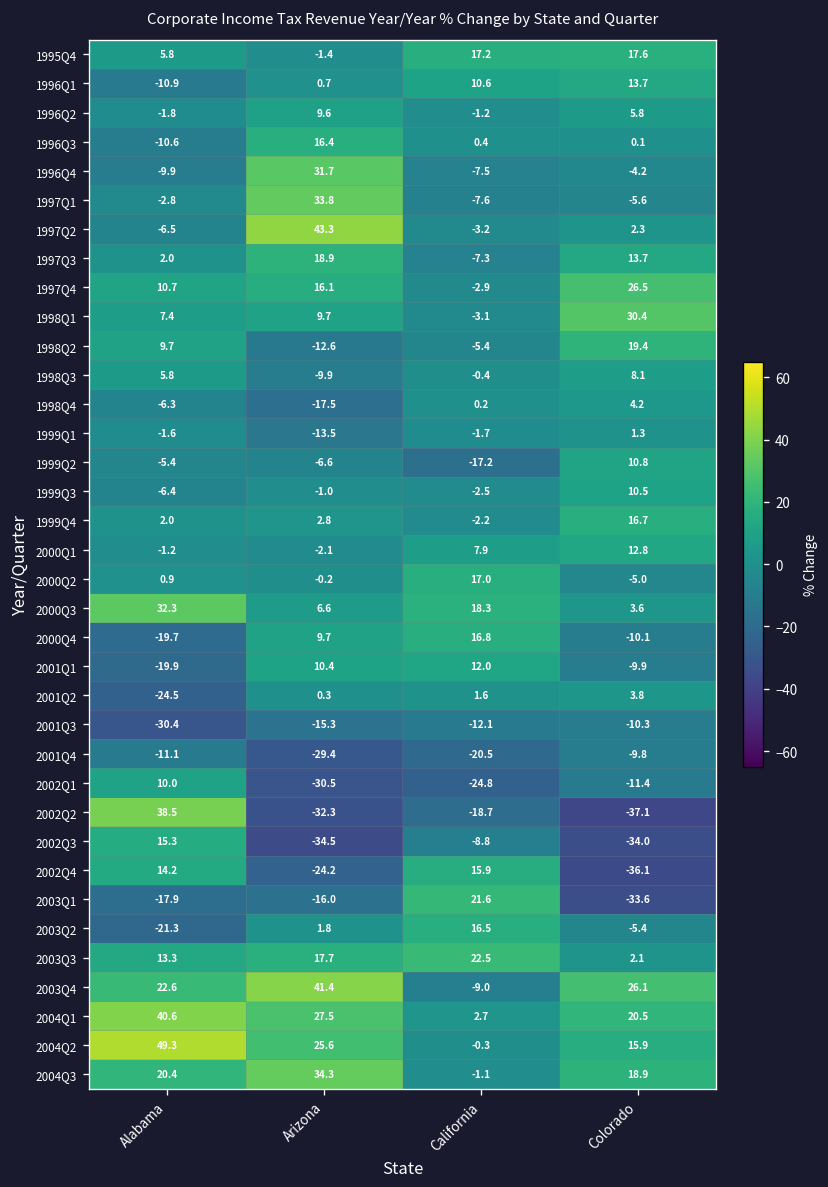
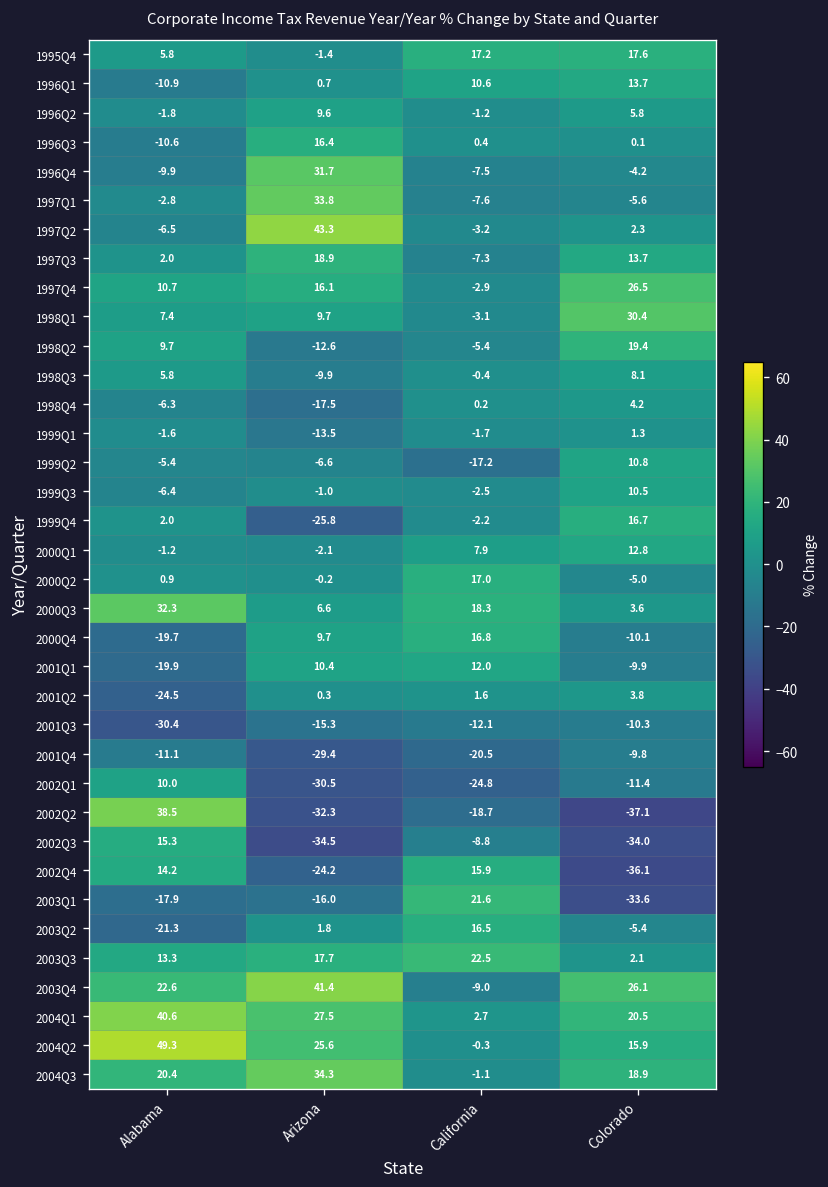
  {
    "1995Q4": {
      "Alabama": 5.8,
      "Arizona": -1.4,
      "California": 17.2,
      "Colorado": 17.6
    },
    "1996Q1": {
      "Alabama": -10.9,
      "Arizona": 0.7,
      "California": 10.6,
      "Colorado": 13.7
    },
    "1996Q2": {
      "Alabama": -1.8,
      "Arizona": 9.6,
      "California": -1.2,
      "Colorado": 5.8
    },
    "1996Q3": {
      "Alabama": -10.6,
      "Arizona": 16.4,
      "California": 0.4,
      "Colorado": 0.1
    },
    "1996Q4": {
      "Alabama": -9.9,
      "Arizona": 31.7,
      "California": -7.5,
      "Colorado": -4.2
    },
    "1997Q1": {
      "Alabama": -2.8,
      "Arizona": 33.8,
      "California": -7.6,
      "Colorado": -5.6
    },
    "1997Q2": {
      "Alabama": -6.5,
      "Arizona": 43.3,
      "California": -3.2,
      "Colorado": 2.3
    },
    "1997Q3": {
      "Alabama": 2.0,
      "Arizona": 18.9,
      "California": -7.3,
      "Colorado": 13.7
    },
    "1997Q4": {
      "Alabama": 10.7,
      "Arizona": 16.1,
      "California": -2.9,
      "Colorado": 26.5
    },
    "1998Q1": {
      "Alabama": 7.4,
      "Arizona": 9.7,
      "California": -3.1,
      "Colorado": 30.4
    },
    "1998Q2": {
      "Alabama": 9.7,
      "Arizona": -12.6,
      "California": -5.4,
      "Colorado": 19.4
    },
    "1998Q3": {
      "Alabama": 5.8,
      "Arizona": -9.9,
      "California": -0.4,
      "Colorado": 8.1
    },
    "1998Q4": {
      "Alabama": -6.3,
      "Arizona": -17.5,
      "California": 0.2,
      "Colorado": 4.2
    },
    "1999Q1": {
      "Alabama": -1.6,
      "Arizona": -13.5,
      "California": -1.7,
      "Colorado": 1.3
    },
    "1999Q2": {
      "Alabama": -5.4,
      "Arizona": -6.6,
      "California": -17.2,
      "Colorado": 10.8
    },
    "1999Q3": {
      "Alabama": -6.4,
      "Arizona": -1.0,
      "California": -2.5,
      "Colorado": 10.5
    },
    "1999Q4": {
      "Alabama": 2.0,
-     "Arizona": 2.8,
+     "Arizona": -25.8,
      "California": -2.2,
      "Colorado": 16.7
    },
    "2000Q1": {
      "Alabama": -1.2,
      "Arizona": -2.1,
      "California": 7.9,
      "Colorado": 12.8
    },
    "2000Q2": {
      "Alabama": 0.9,
      "Arizona": -0.2,
      "California": 17.0,
      "Colorado": -5.0
    },
    "2000Q3": {
      "Alabama": 32.3,
      "Arizona": 6.6,
      "California": 18.3,
      "Colorado": 3.6
    },
    "2000Q4": {
      "Alabama": -19.7,
      "Arizona": 9.7,
      "California": 16.8,
      "Colorado": -10.1
    },
    "2001Q1": {
      "Alabama": -19.9,
      "Arizona": 10.4,
      "California": 12.0,
      "Colorado": -9.9
    },
    "2001Q2": {
      "Alabama": -24.5,
      "Arizona": 0.3,
      "California": 1.6,
      "Colorado": 3.8
    },
    "2001Q3": {
      "Alabama": -30.4,
      "Arizona": -15.3,
      "California": -12.1,
      "Colorado": -10.3
    },
    "2001Q4": {
      "Alabama": -11.1,
      "Arizona": -29.4,
      "California": -20.5,
      "Colorado": -9.8
    },
    "2002Q1": {
      "Alabama": 10.0,
      "Arizona": -30.5,
      "California": -24.8,
      "Colorado": -11.4
    },
    "2002Q2": {
      "Alabama": 38.5,
      "Arizona": -32.3,
      "California": -18.7,
      "Colorado": -37.1
    },
    "2002Q3": {
      "Alabama": 15.3,
      "Arizona": -34.5,
      "California": -8.8,
      "Colorado": -34.0
    },
    "2002Q4": {
      "Alabama": 14.2,
      "Arizona": -24.2,
      "California": 15.9,
      "Colorado": -36.1
    },
    "2003Q1": {
      "Alabama": -17.9,
      "Arizona": -16.0,
      "California": 21.6,
      "Colorado": -33.6
    },
    "2003Q2": {
      "Alabama": -21.3,
      "Arizona": 1.8,
      "California": 16.5,
      "Colorado": -5.4
    },
    "2003Q3": {
      "Alabama": 13.3,
      "Arizona": 17.7,
      "California": 22.5,
      "Colorado": 2.1
    },
    "2003Q4": {
      "Alabama": 22.6,
      "Arizona": 41.4,
      "California": -9.0,
      "Colorado": 26.1
    },
    "2004Q1": {
      "Alabama": 40.6,
      "Arizona": 27.5,
      "California": 2.7,
      "Colorado": 20.5
    },
    "2004Q2": {
      "Alabama": 49.3,
      "Arizona": 25.6,
      "California": -0.3,
      "Colorado": 15.9
    },
    "2004Q3": {
      "Alabama": 20.4,
      "Arizona": 34.3,
      "California": -1.1,
      "Colorado": 18.9
    }
  }
